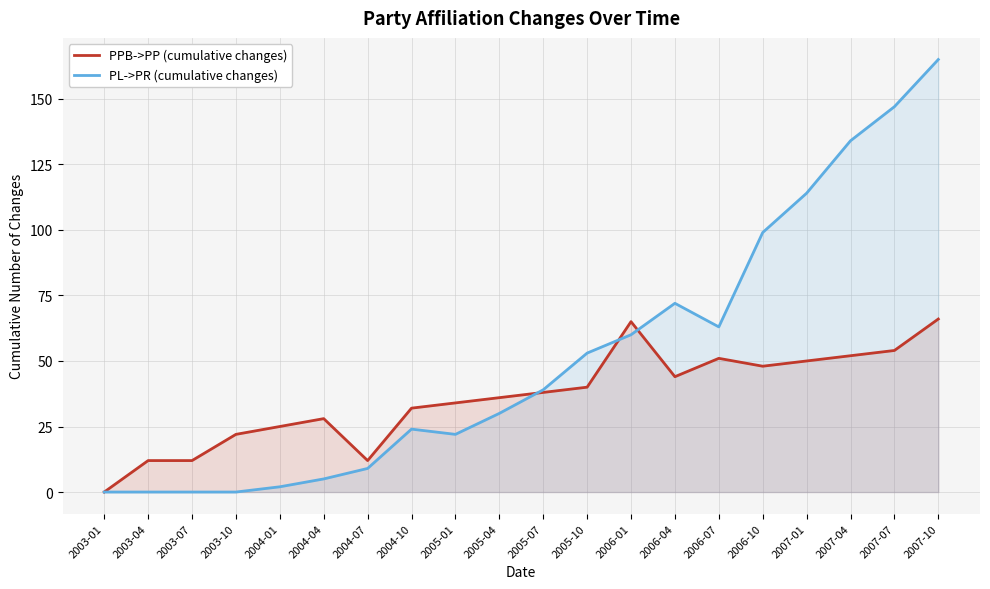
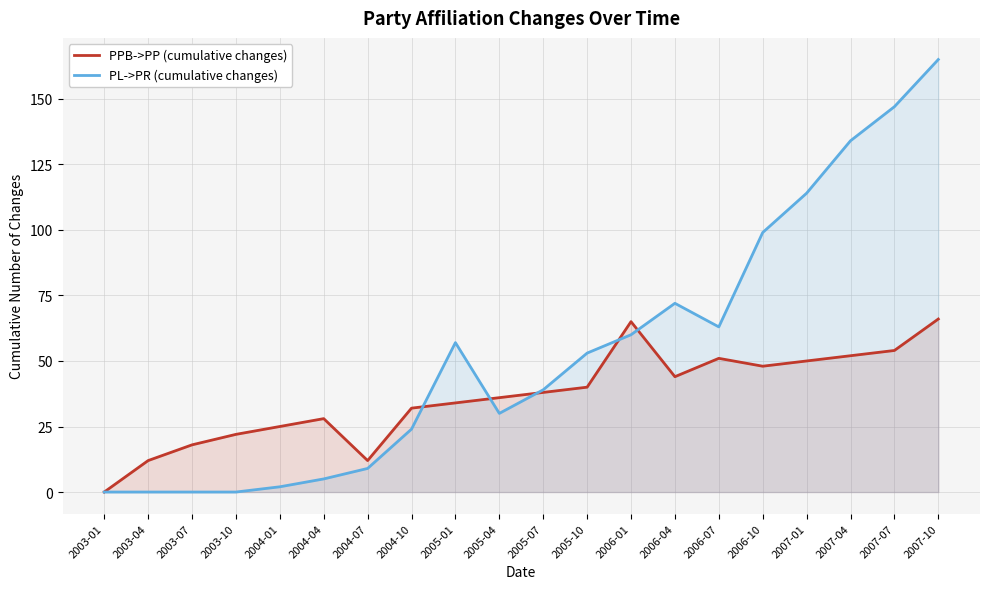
  {
    "PPB->PP (cumulative changes)": {
      "2003-04": 12,
-     "2003-07": 12,
+     "2003-07": 18,
      "2003-10": 22,
      "2004-01": 25,
      "2004-04": 28,
      "2004-07": 12,
      "2004-10": 32,
      "2005-01": 34,
      "2005-04": 36,
      "2005-07": 38,
      "2005-10": 40,
      "2006-01": 65,
      "2006-04": 44,
      "2006-07": 51,
      "2006-10": 48,
      "2007-01": 50,
      "2007-04": 52,
      "2007-07": 54,
      "2007-10": 66
    },
    "PL->PR (cumulative changes)": {
      "2003-04": 0,
      "2003-07": 0,
      "2003-10": 0,
      "2004-01": 2,
      "2004-04": 5,
      "2004-07": 9,
      "2004-10": 24,
-     "2005-01": 22,
+     "2005-01": 57,
      "2005-04": 30,
      "2005-07": 39,
      "2005-10": 53,
      "2006-01": 60,
      "2006-04": 72,
      "2006-07": 63,
      "2006-10": 99,
      "2007-01": 114,
      "2007-04": 134,
      "2007-07": 147,
      "2007-10": 165
    }
  }
